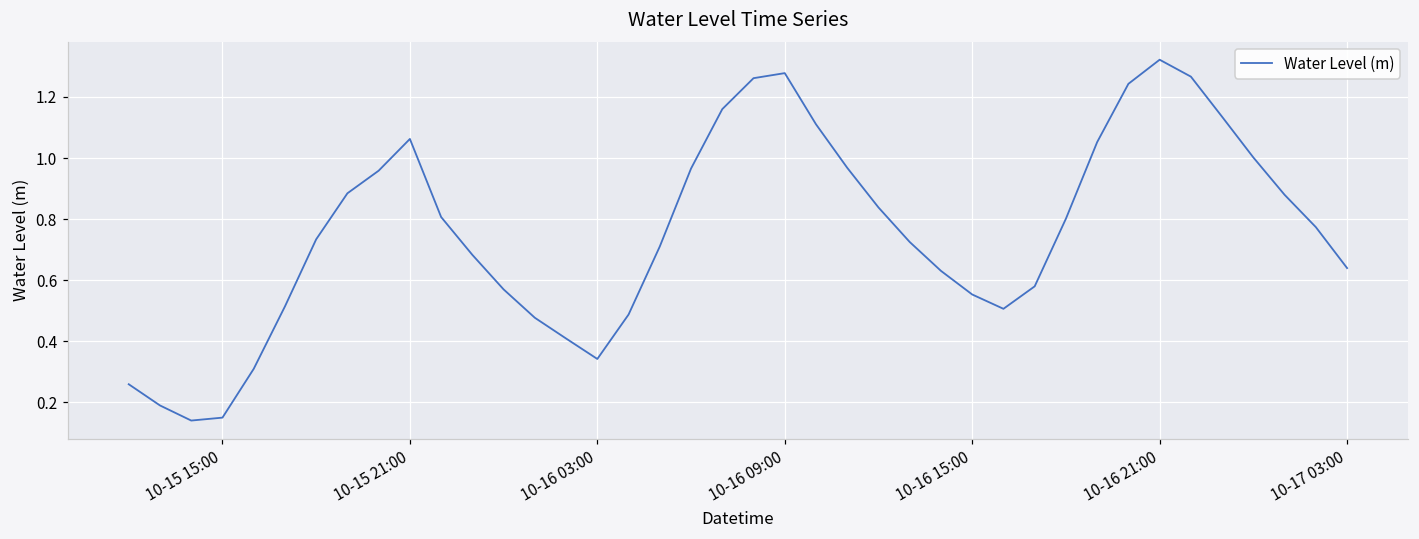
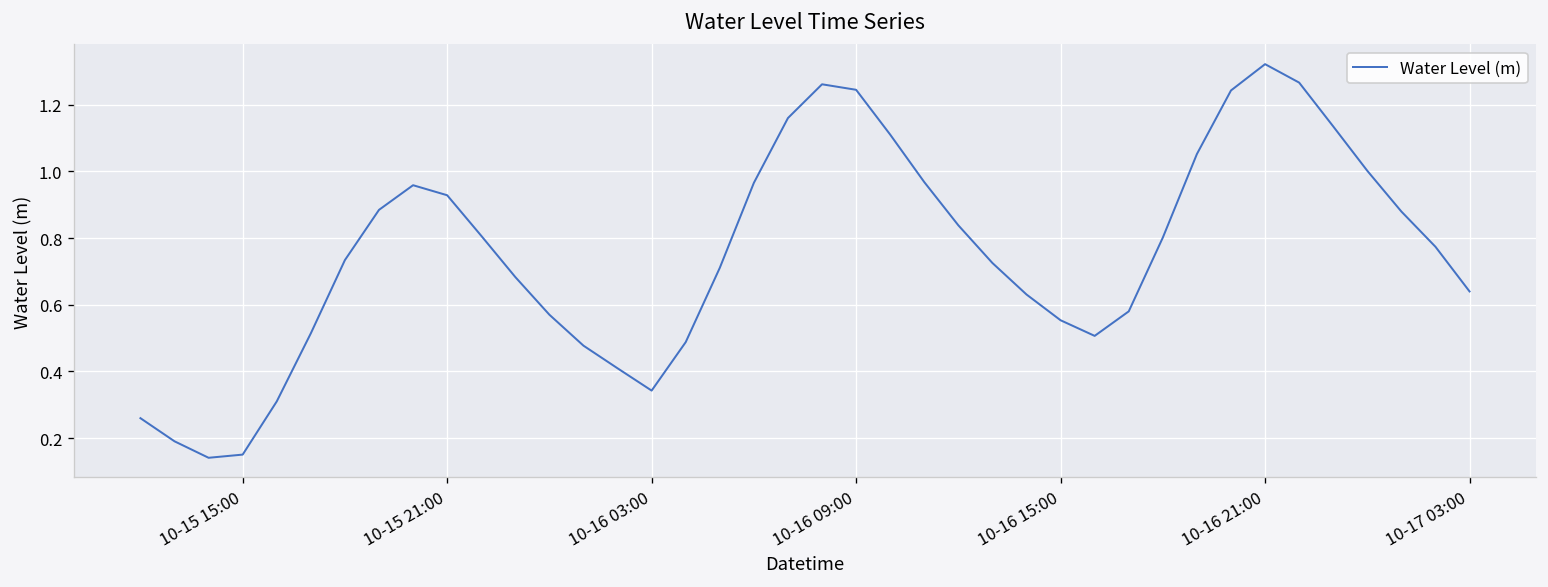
  {
    "10-15 15:00": 0.15,
-   "10-15 21:00": 1.06,
+   "10-15 21:00": 0.93,
    "10-16 03:00": 0.34,
-   "10-16 09:00": 1.28,
+   "10-16 09:00": 1.25,
    "10-16 15:00": 0.55,
    "10-16 21:00": 1.32,
    "10-17 03:00": 0.64
  }
